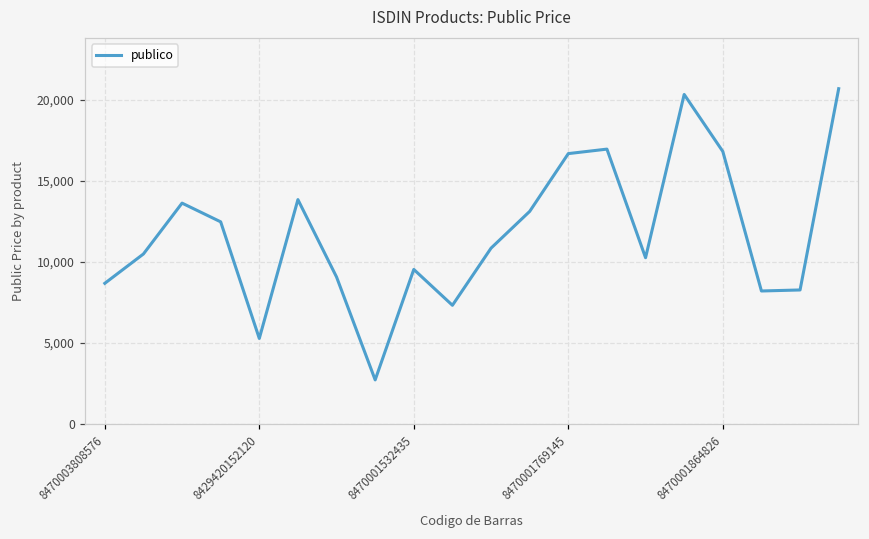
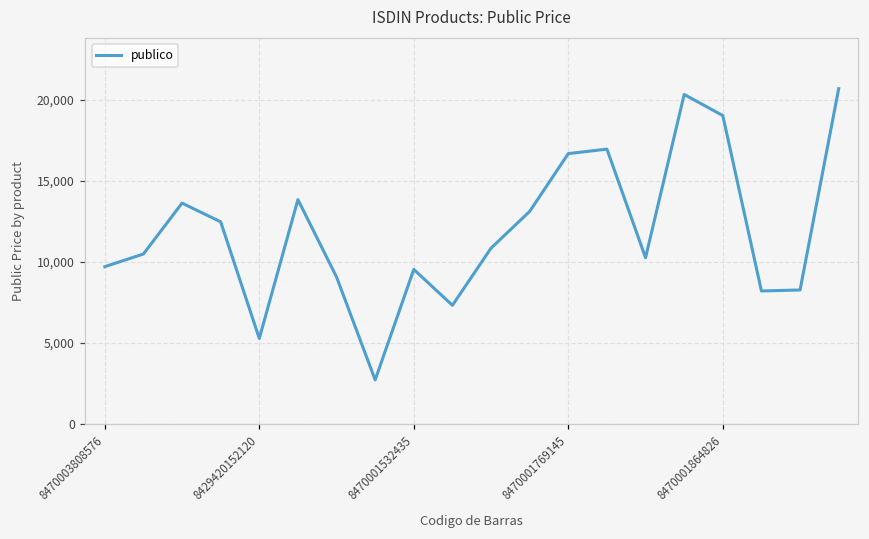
  {
-   "8470003808576": "8,700",
+   "8470003808576": "9,700",
    "8429420152120": "5,300",
    "8470001532435": "9,500",
    "8470001769145": "16,700",
-   "8470001864826": "16,800"
+   "8470001864826": "19,000"
  }
